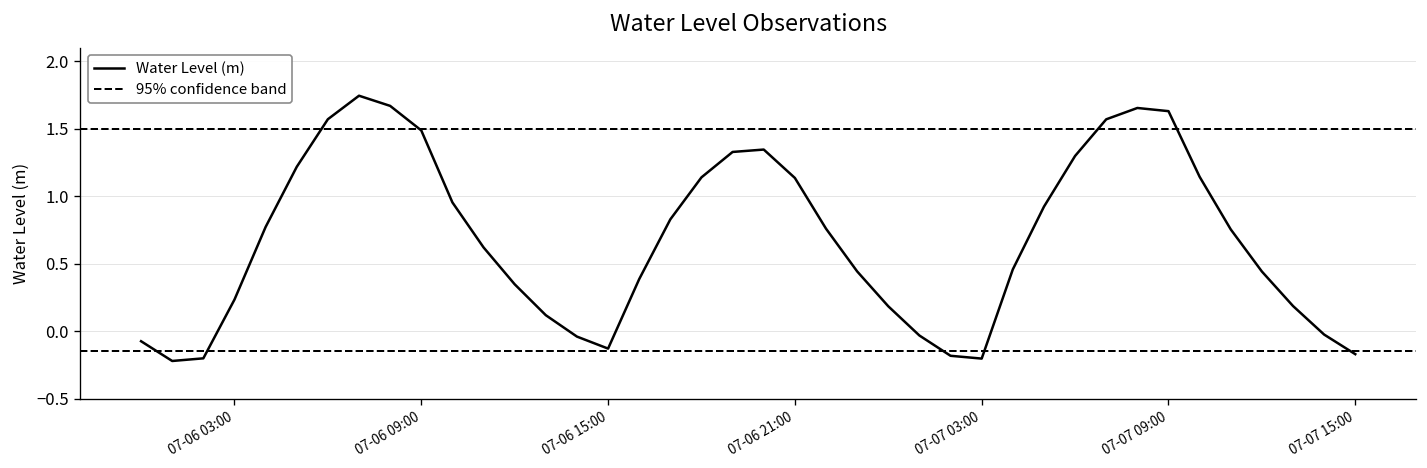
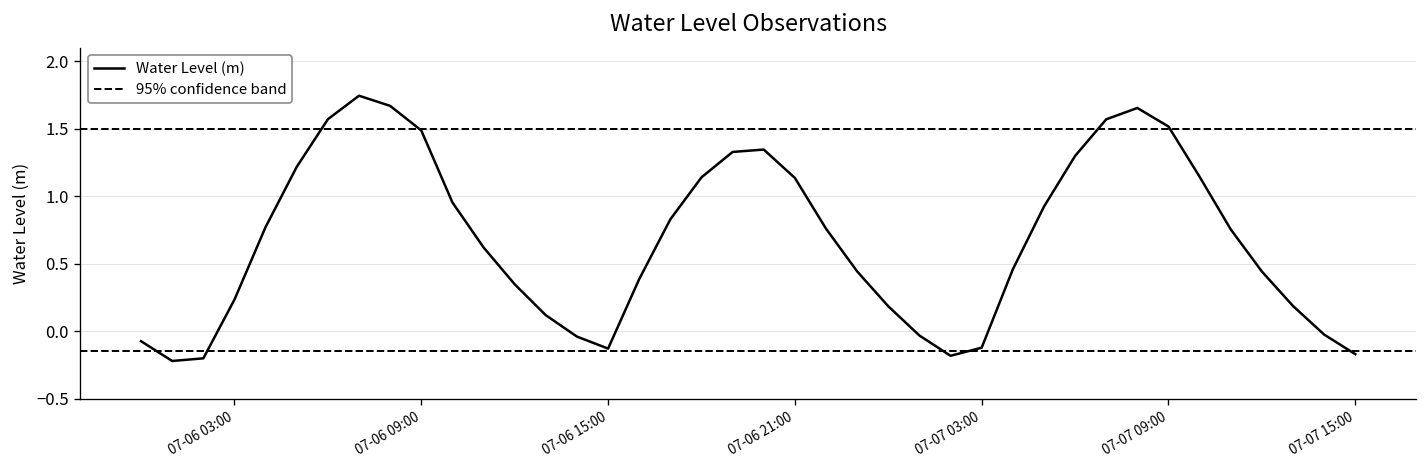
  {
    "07-06 03:00": 0.23,
    "07-06 09:00": 1.49,
    "07-06 15:00": -0.13,
    "07-06 21:00": 1.14,
-   "07-07 03:00": -0.20,
-   "07-07 09:00": 1.63,
+   "07-07 03:00": -0.12,
+   "07-07 09:00": 1.52,
    "07-07 15:00": -0.17
  }
